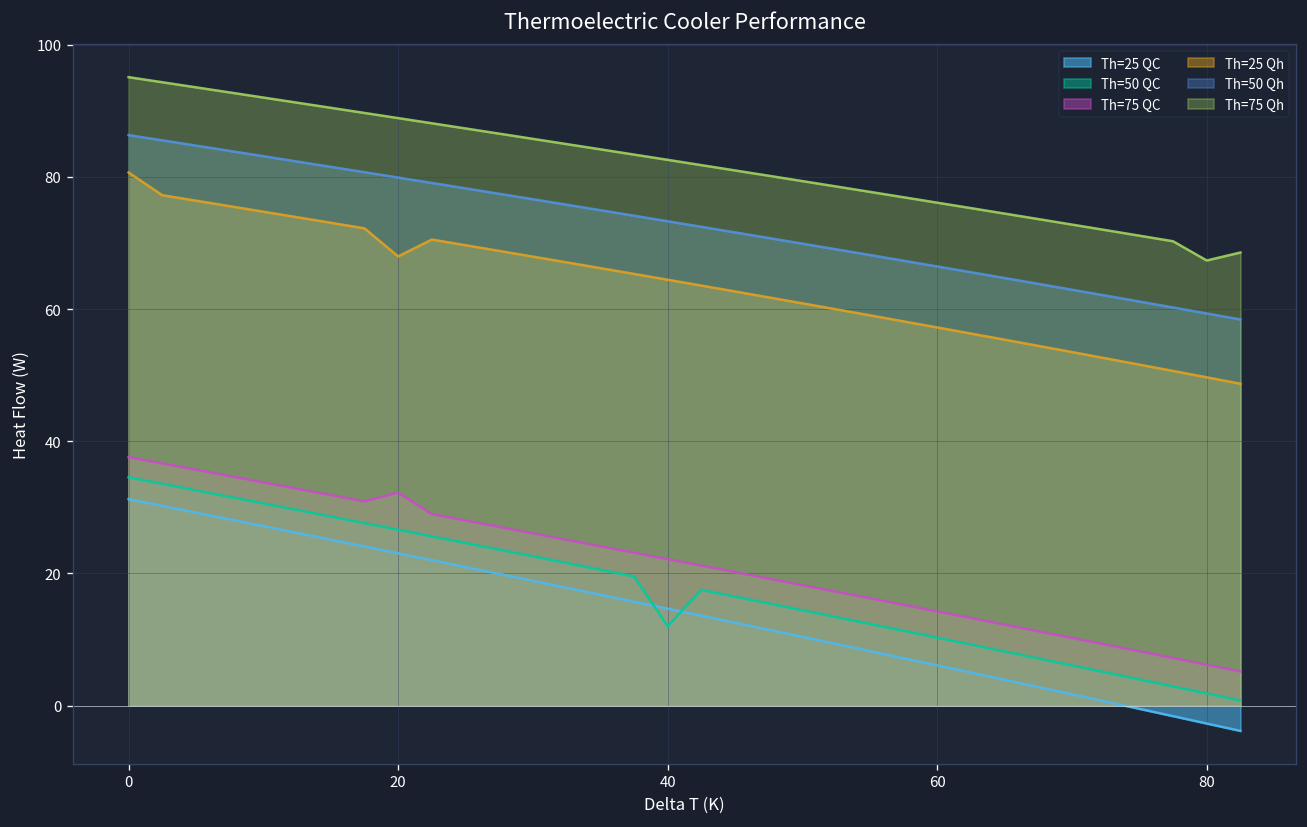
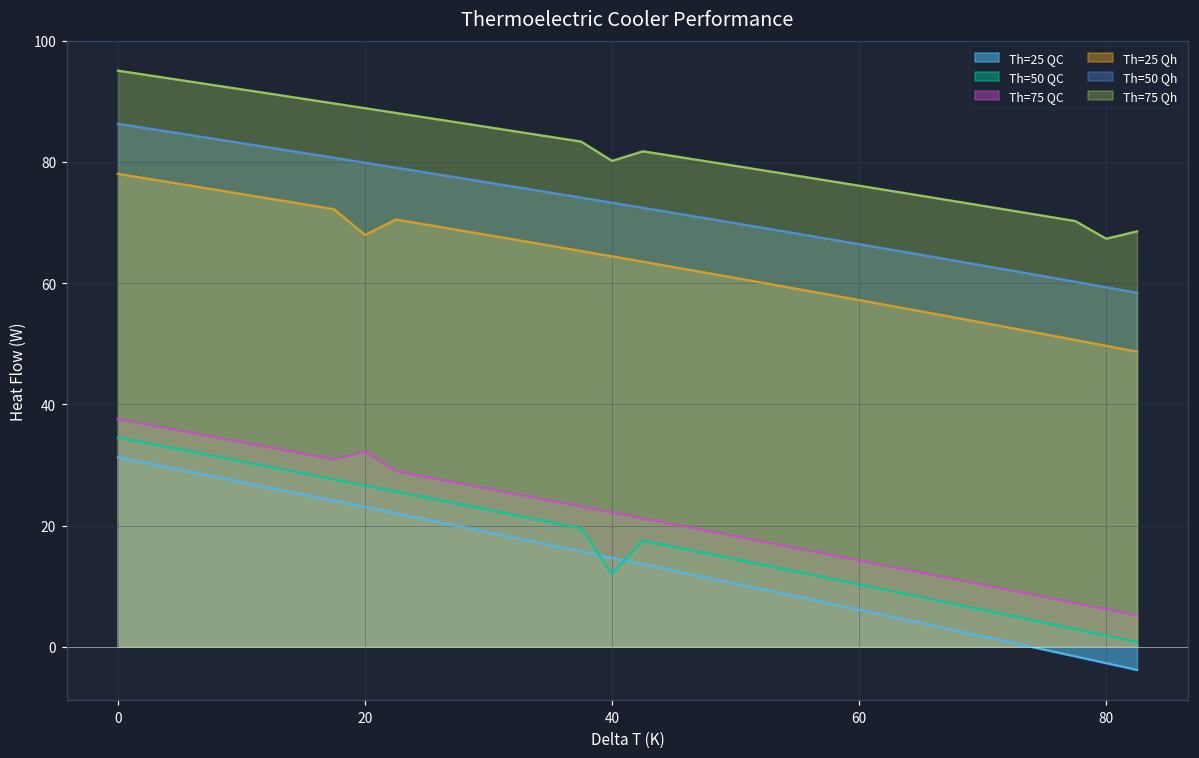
  {
    "Th=50 QC": {
      "0": 35,
      "20": 27,
      "40": 12,
      "60": 10,
      "80": 2
    },
    "Th=75 QC": {
      "0": 38,
      "20": 32,
      "40": 22,
      "60": 14,
      "80": 6
    },
    "Th=25 Qh": {
-     "0": 81,
+     "0": 78,
      "20": 68,
      "40": 64,
      "60": 57,
      "80": 50
    },
    "Th=75 Qh": {
      "0": 95,
      "20": 89,
-     "40": 83,
+     "40": 80,
      "60": 76,
      "80": 67
    }
  }
